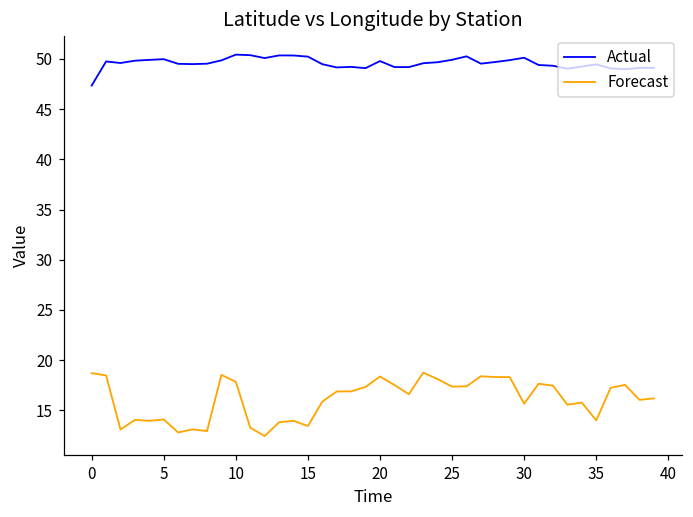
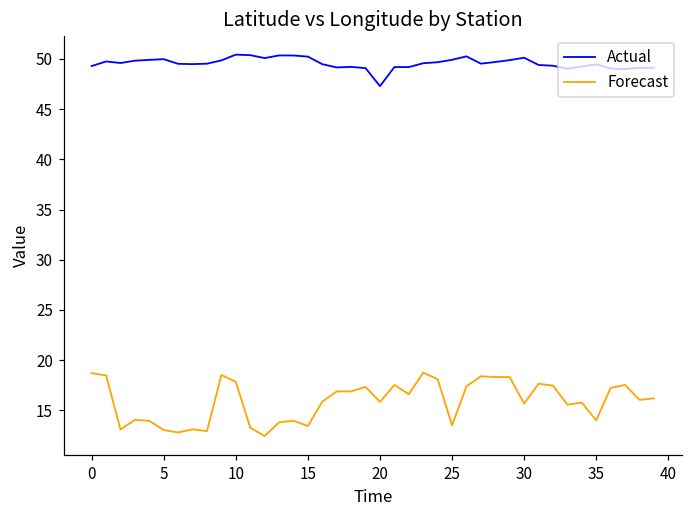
  {
    "Actual": {
-     "0": 47,
+     "0": 49,
      "5": 50,
      "10": 50,
      "15": 50,
-     "20": 50,
+     "20": 47,
      "25": 50,
      "30": 50
    },
    "Forecast": {
      "0": 19,
-     "5": 14,
+     "5": 13,
      "10": 18,
      "15": 13,
-     "20": 18,
-     "25": 17,
+     "20": 16,
+     "25": 14,
      "30": 16,
      "35": 14
    }
  }
